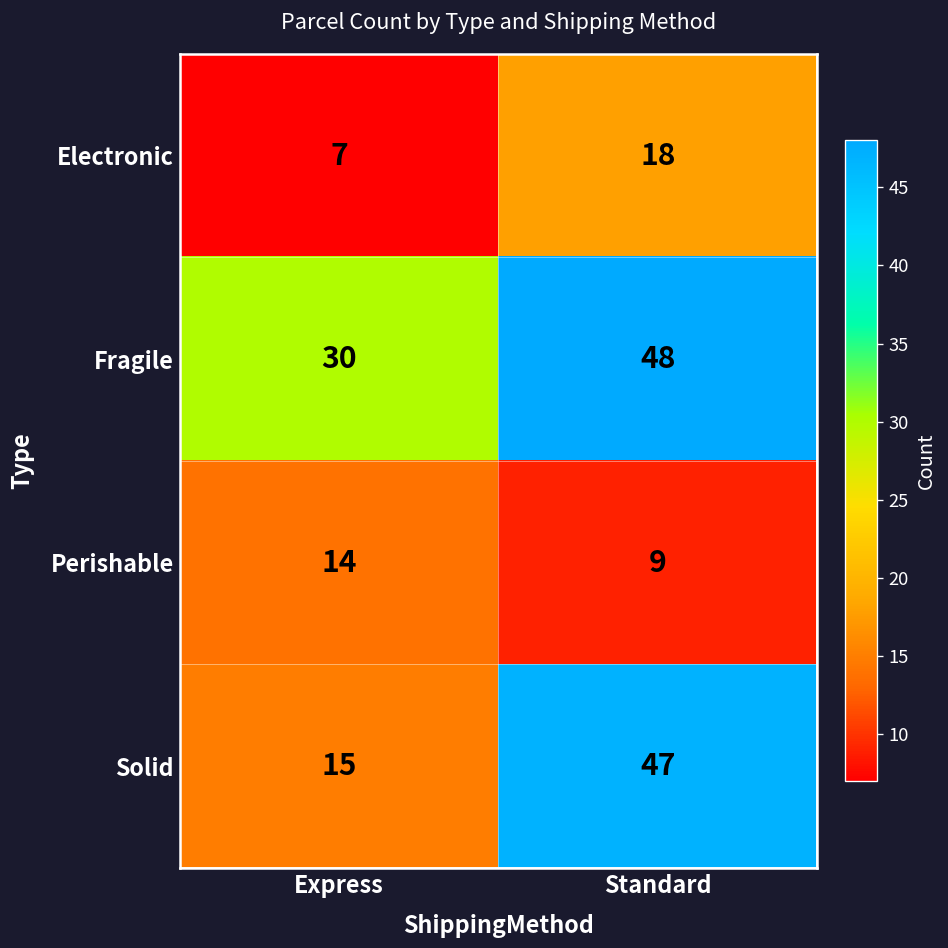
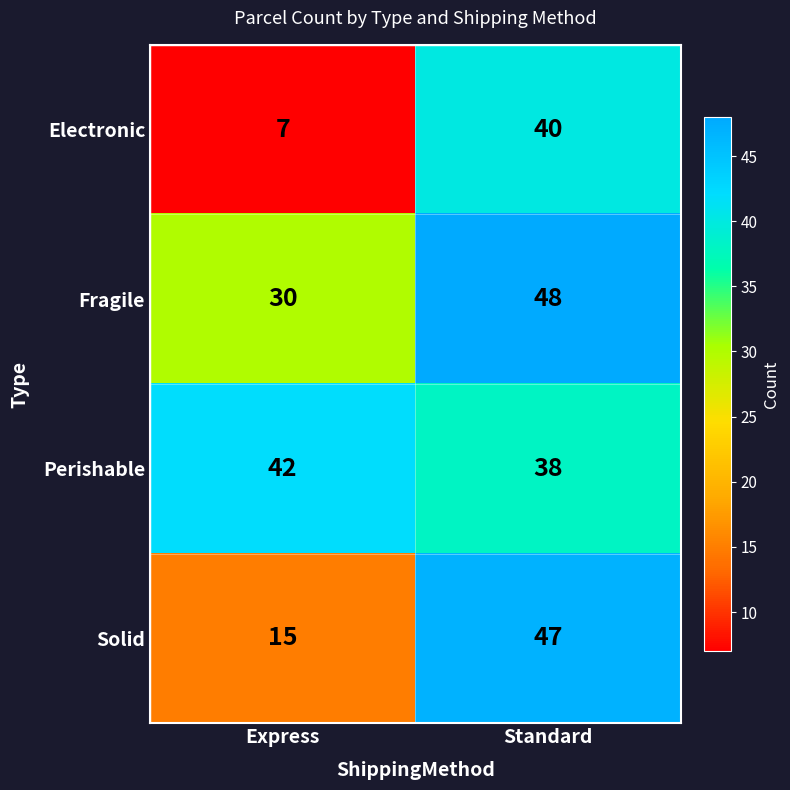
  {
    "Electronic": {
      "Express": 7,
-     "Standard": 18
+     "Standard": 40
    },
    "Fragile": {
      "Express": 30,
      "Standard": 48
    },
    "Perishable": {
-     "Express": 14,
-     "Standard": 9
+     "Express": 42,
+     "Standard": 38
    },
    "Solid": {
      "Express": 15,
      "Standard": 47
    }
  }
